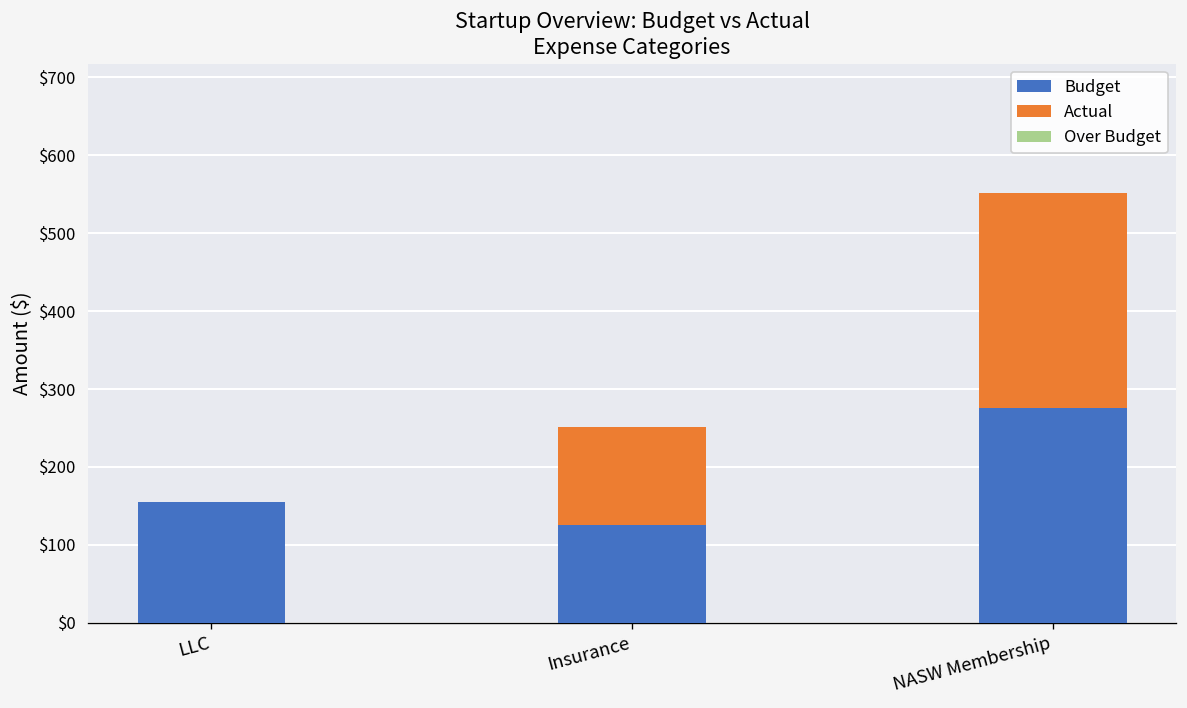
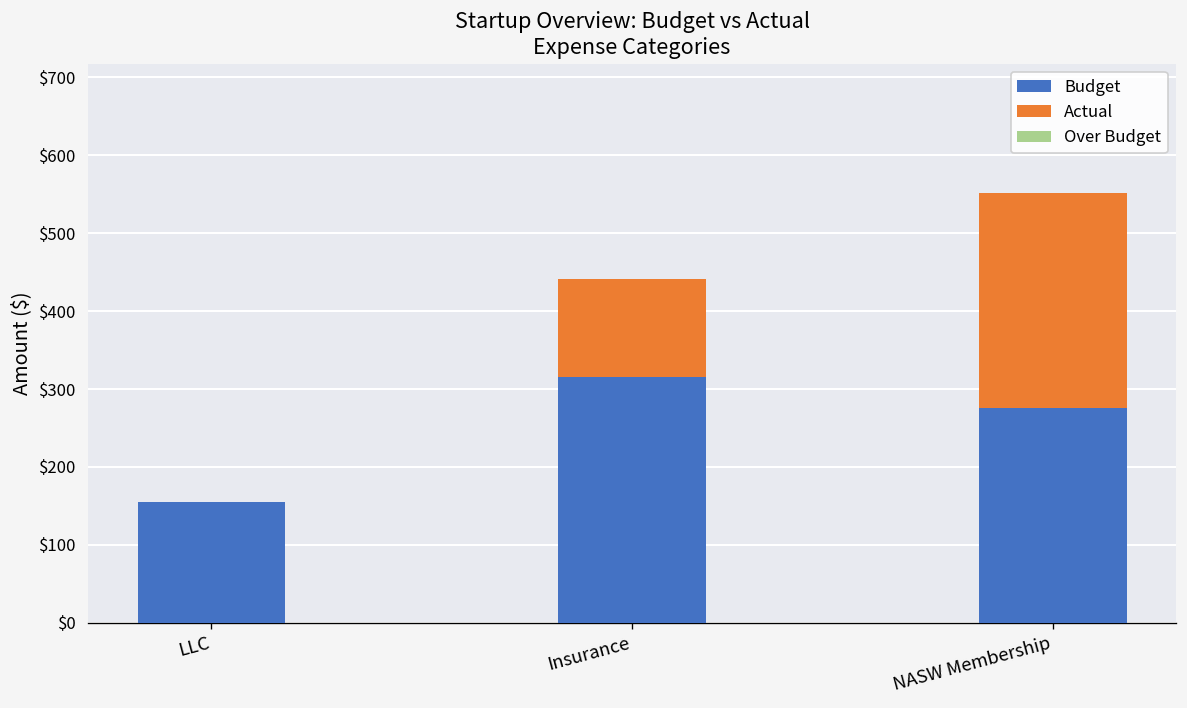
  {
    "Budget": {
      "LLC": "$160",
-     "Insurance": "$130",
+     "Insurance": "$320",
      "NASW Membership": "$280"
    },
    "Over Budget": {
      "LLC": "$0"
    }
  }
